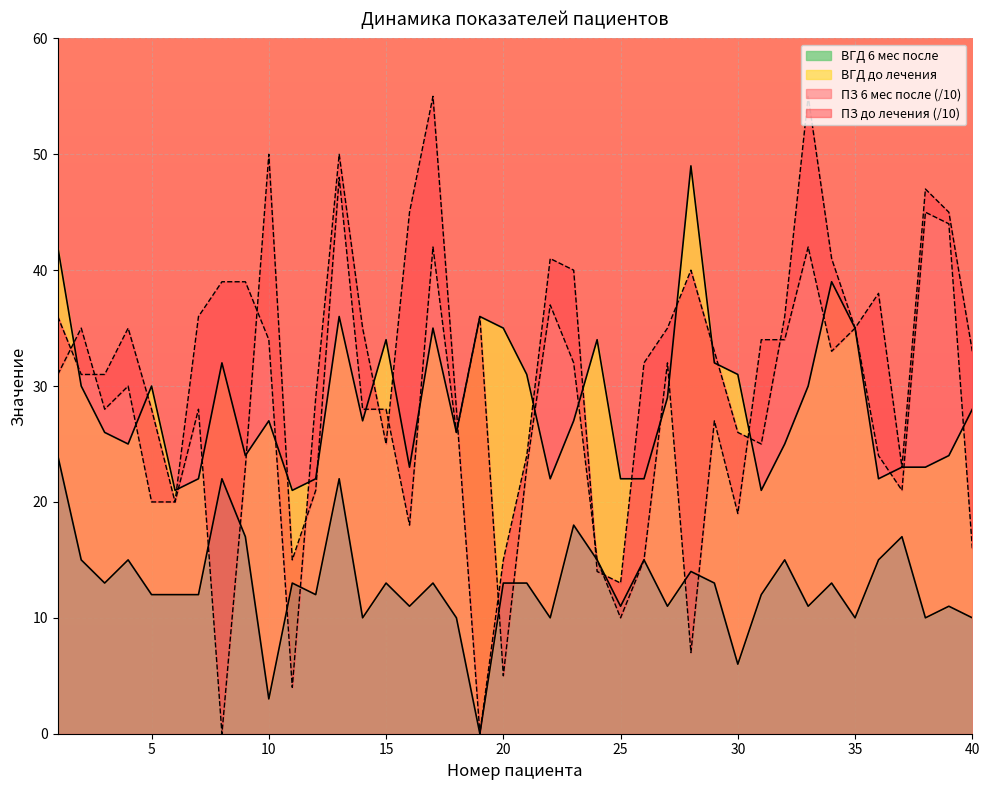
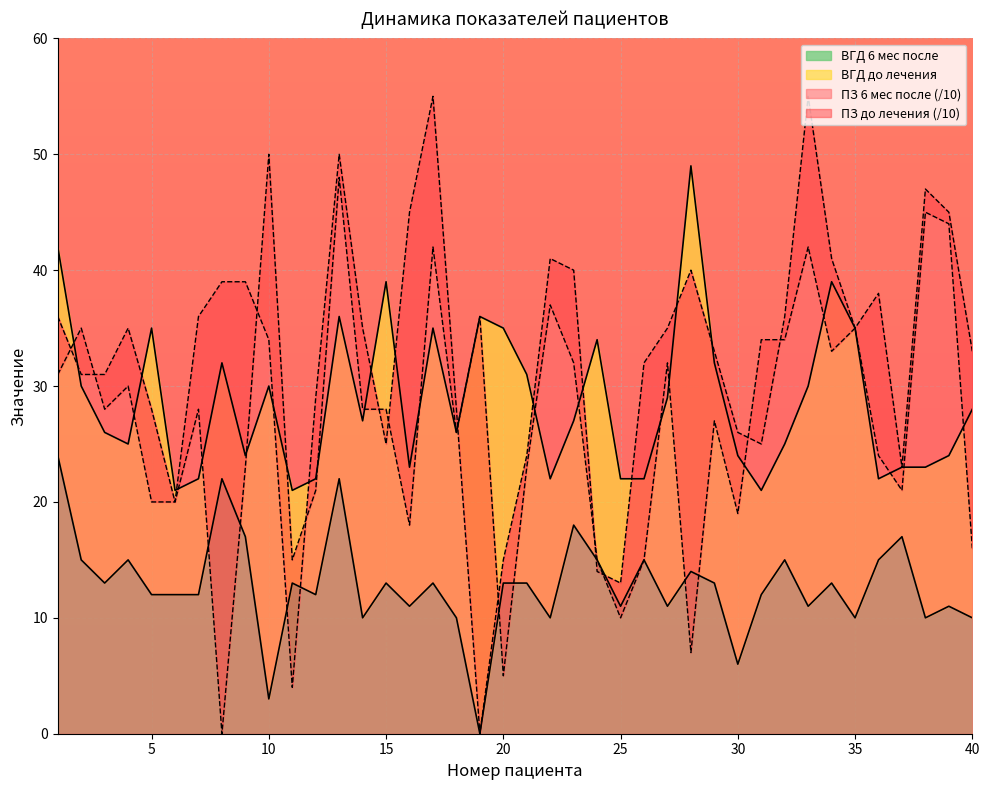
  {
    "ВГД 6 мес после": {
      "5": 12,
      "10": 3,
      "15": 13,
      "20": 13,
      "25": 11,
      "30": 6,
      "35": 10,
      "40": 10
    },
    "ВГД до лечения": {
-     "5": 30,
-     "10": 27,
-     "15": 34,
+     "5": 35,
+     "10": 30,
+     "15": 39,
      "20": 35,
      "25": 22,
-     "30": 31,
+     "30": 24,
      "40": 28
    }
  }
